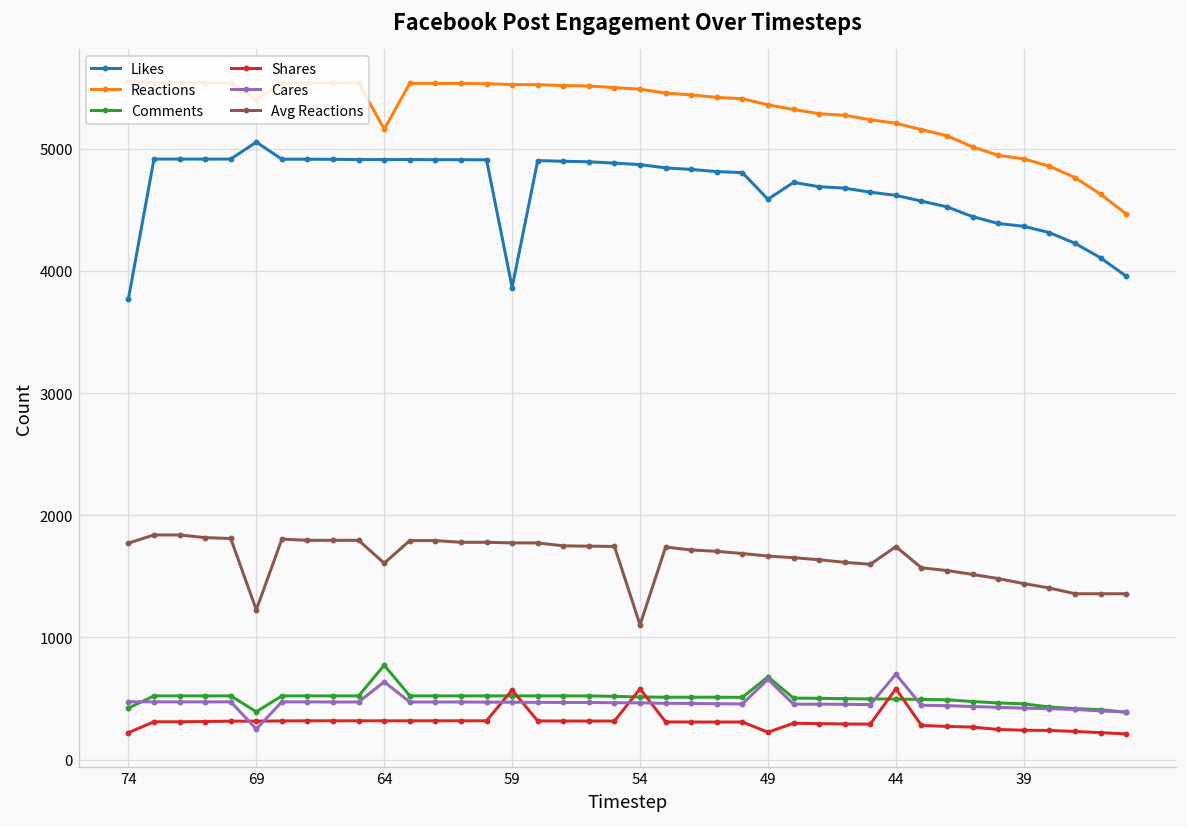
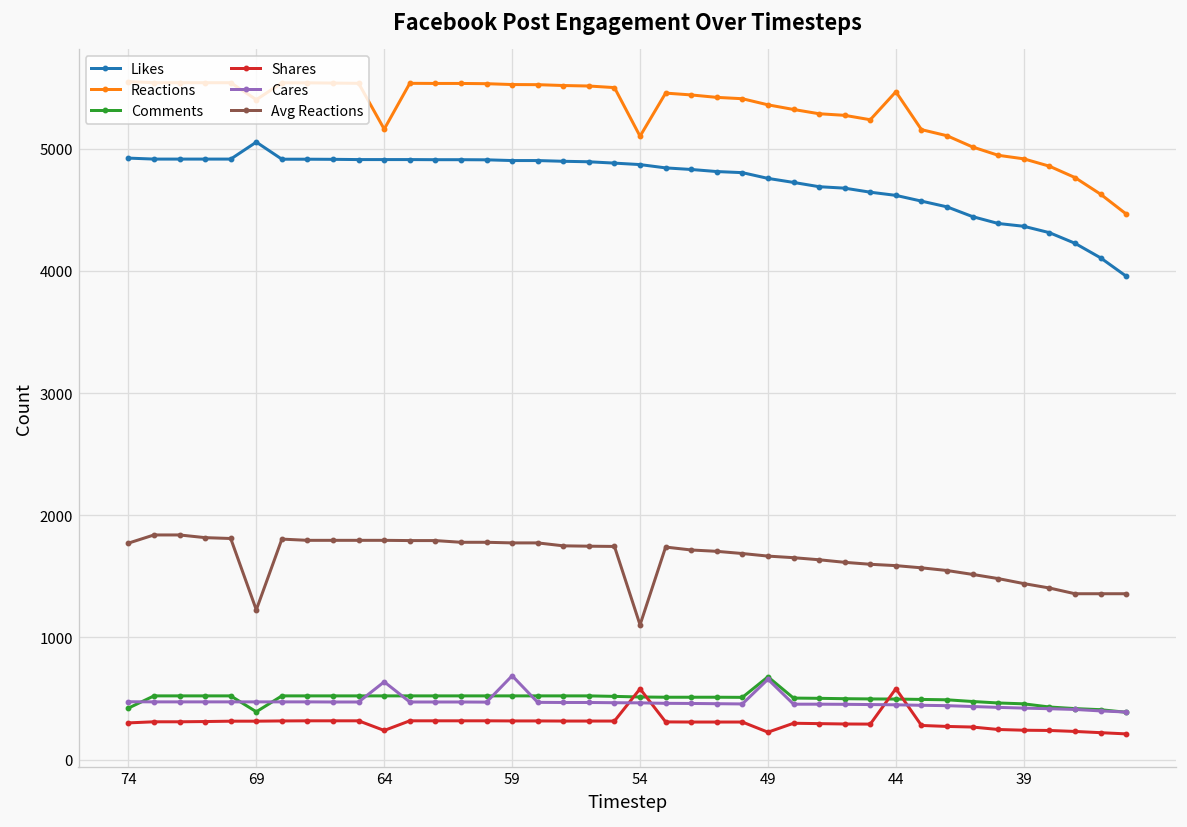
  {
    "Likes": {
-     "74": 3770,
+     "74": 4920,
      "69": 5050,
      "64": 4910,
-     "59": 3860,
+     "59": 4900,
      "54": 4870,
-     "49": 4590,
+     "49": 4760,
      "44": 4620
    },
    "Reactions": {
      "64": 5160,
      "59": 5530,
-     "54": 5490,
+     "54": 5100,
      "49": 5360,
-     "44": 5210
+     "44": 5470
    },
    "Comments": {
      "74": 420,
      "69": 390,
-     "64": 770,
+     "64": 520,
      "59": 520,
      "54": 510,
      "44": 500
    },
    "Shares": {
-     "74": 220,
+     "74": 300,
      "69": 320,
-     "64": 320,
-     "59": 570,
+     "64": 240,
+     "59": 320,
      "54": 580,
      "49": 230,
      "44": 580
    },
    "Cares": {
      "74": 470,
-     "69": 250,
+     "69": 470,
      "64": 640,
-     "59": 470,
+     "59": 690,
      "54": 470,
-     "44": 700
+     "44": 450
    },
    "Avg Reactions": {
      "74": 1770,
      "69": 1230,
-     "64": 1610,
+     "64": 1800,
      "59": 1770,
      "54": 1100,
      "49": 1670,
-     "44": 1740
+     "44": 1590
    }
  }
